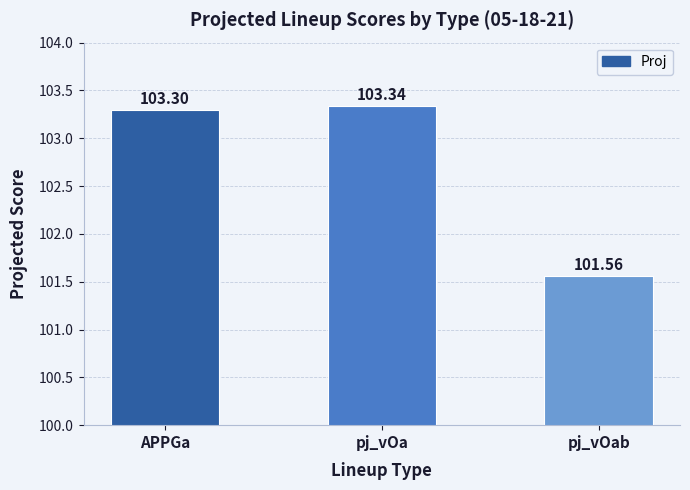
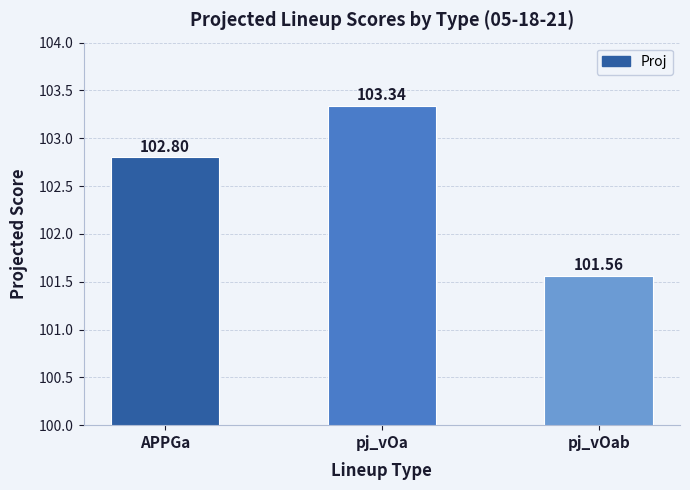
  {
-   "APPGa": 103.30,
+   "APPGa": 102.80,
    "pj_vOa": 103.34,
    "pj_vOab": 101.56
  }
